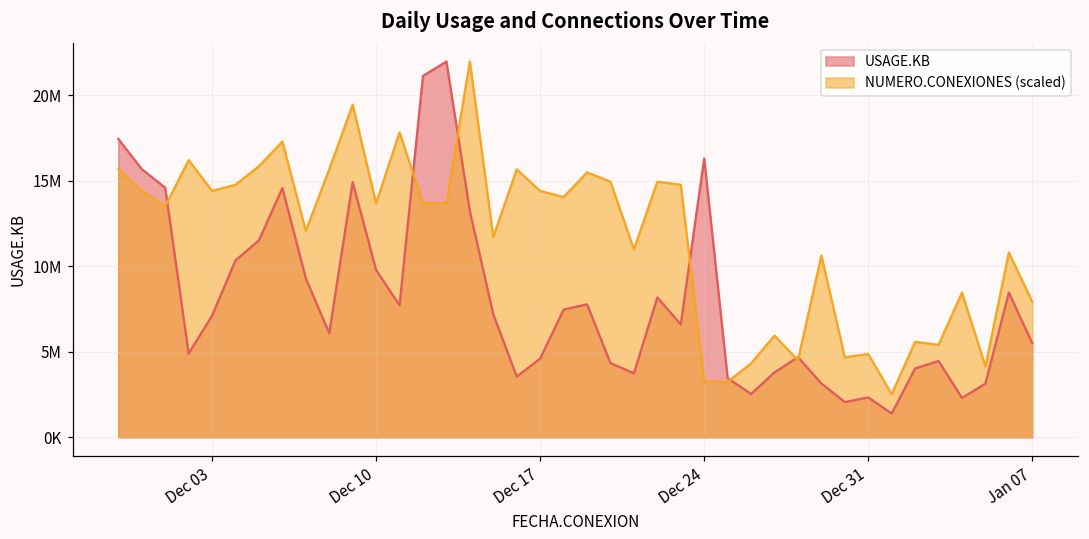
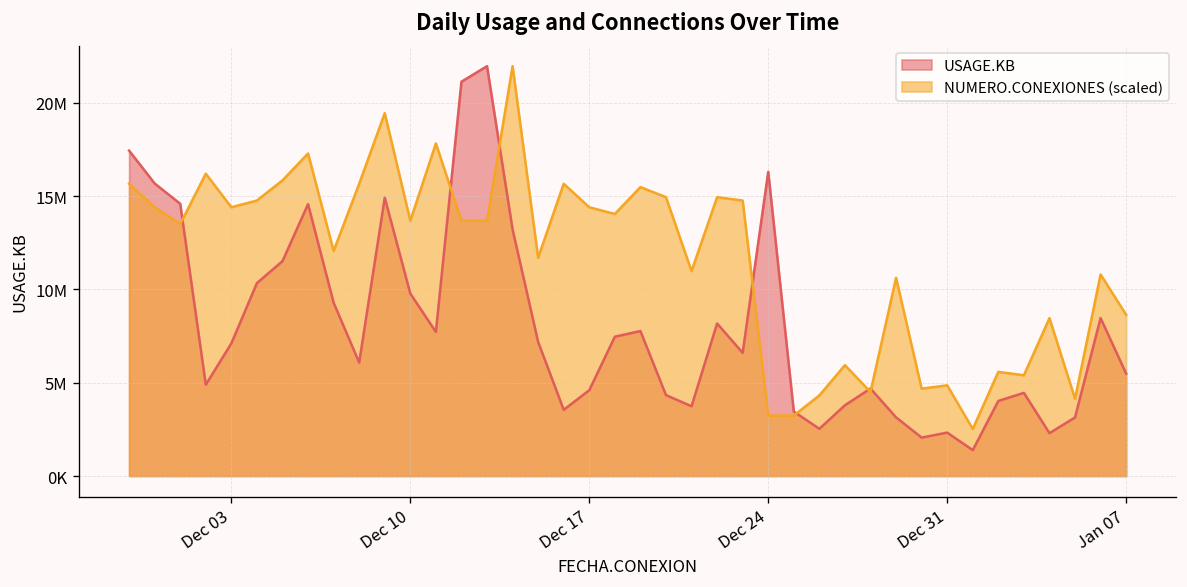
  {
    "USAGE.KB": {
      "Dec 03": 7100000,
      "Dec 10": 9800000,
      "Dec 17": 4600000,
      "Dec 24": 16300000,
      "Dec 31": 2300000,
      "Jan 07": 5500000
    },
    "NUMERO.CONEXIONES (scaled)": {
      "Dec 03": 14400000,
      "Dec 10": 13700000,
      "Dec 17": 14400000,
      "Dec 24": 3200000,
      "Dec 31": 4900000,
-     "Jan 07": 7900000
+     "Jan 07": 8600000
    }
  }
